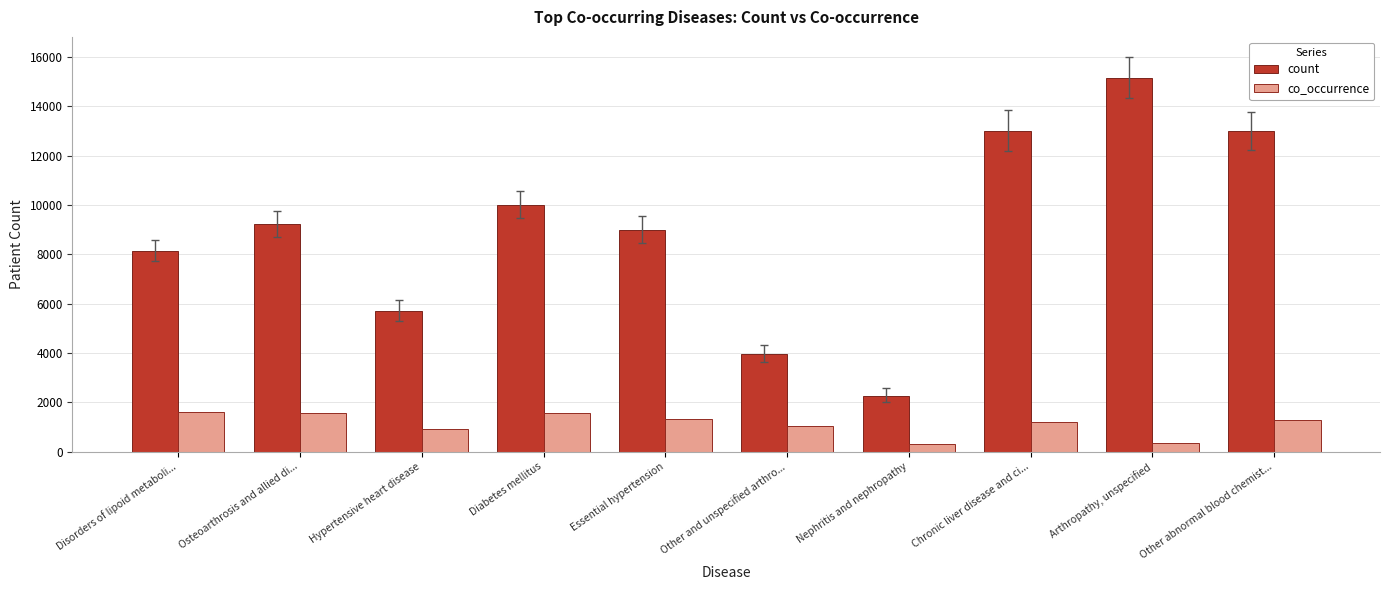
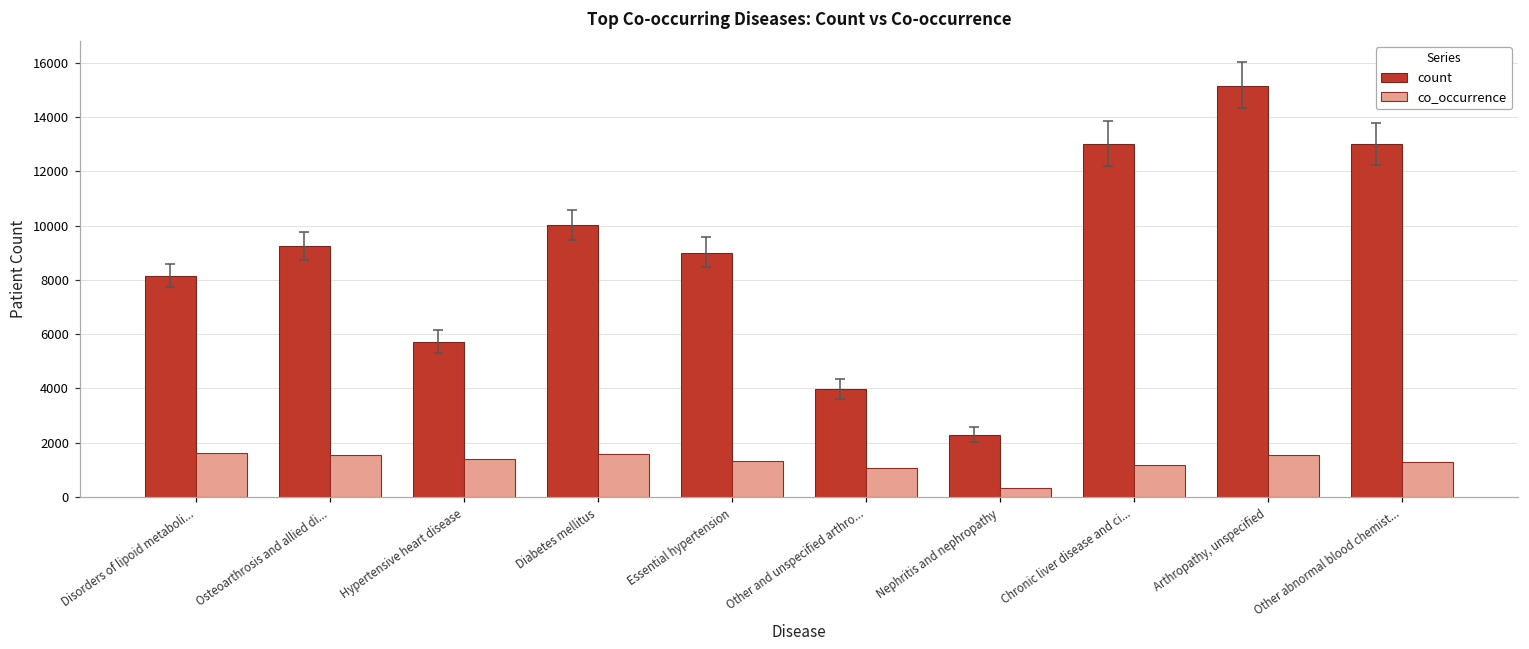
  {
    "count": {
      "Disorders of lipoid metaboli...": 8100,
      "Osteoarthrosis and allied di...": 9200,
      "Hypertensive heart disease": 5700,
      "Diabetes mellitus": 10000,
      "Essential hypertension": 9000,
      "Other and unspecified arthro...": 4000,
      "Nephritis and nephropathy": 2300,
      "Chronic liver disease and ci...": 13000,
      "Arthropathy, unspecified": 15200,
      "Other abnormal blood chemist...": 13000
    },
    "co_occurrence": {
      "Disorders of lipoid metaboli...": 1600,
      "Osteoarthrosis and allied di...": 1600,
-     "Hypertensive heart disease": 900,
+     "Hypertensive heart disease": 1400,
      "Diabetes mellitus": 1600,
      "Essential hypertension": 1300,
      "Other and unspecified arthro...": 1100,
      "Nephritis and nephropathy": 300,
      "Chronic liver disease and ci...": 1200,
-     "Arthropathy, unspecified": 400,
+     "Arthropathy, unspecified": 1500,
      "Other abnormal blood chemist...": 1300
    }
  }
